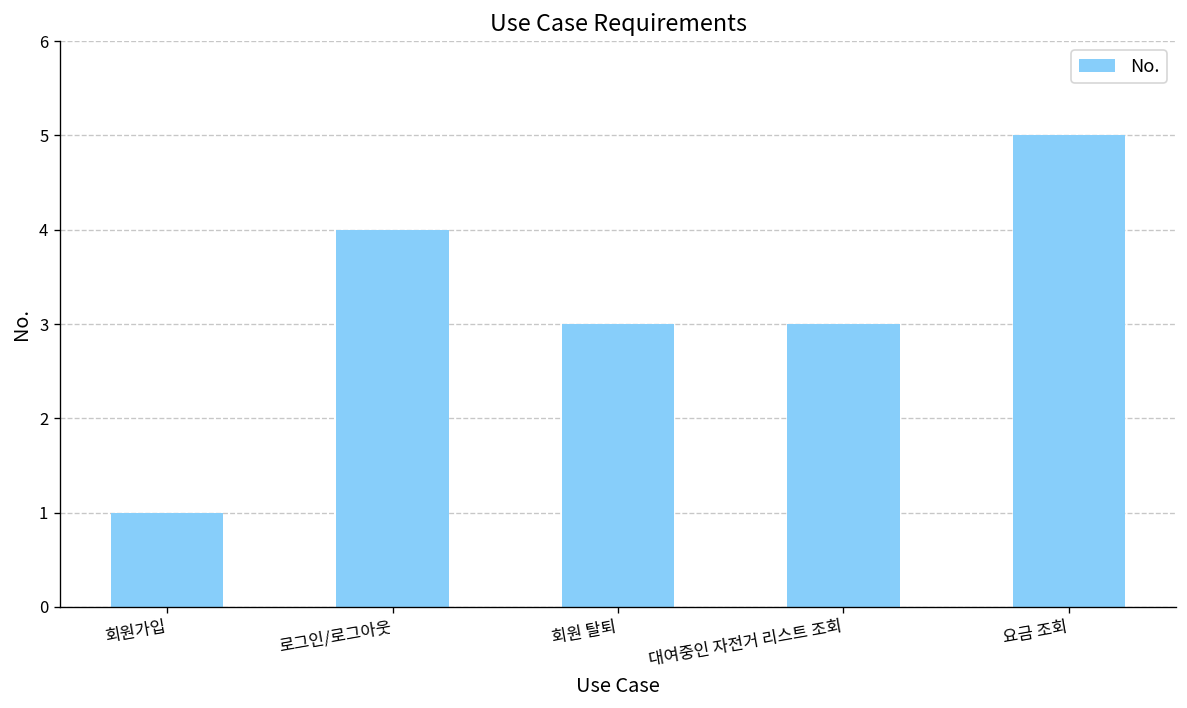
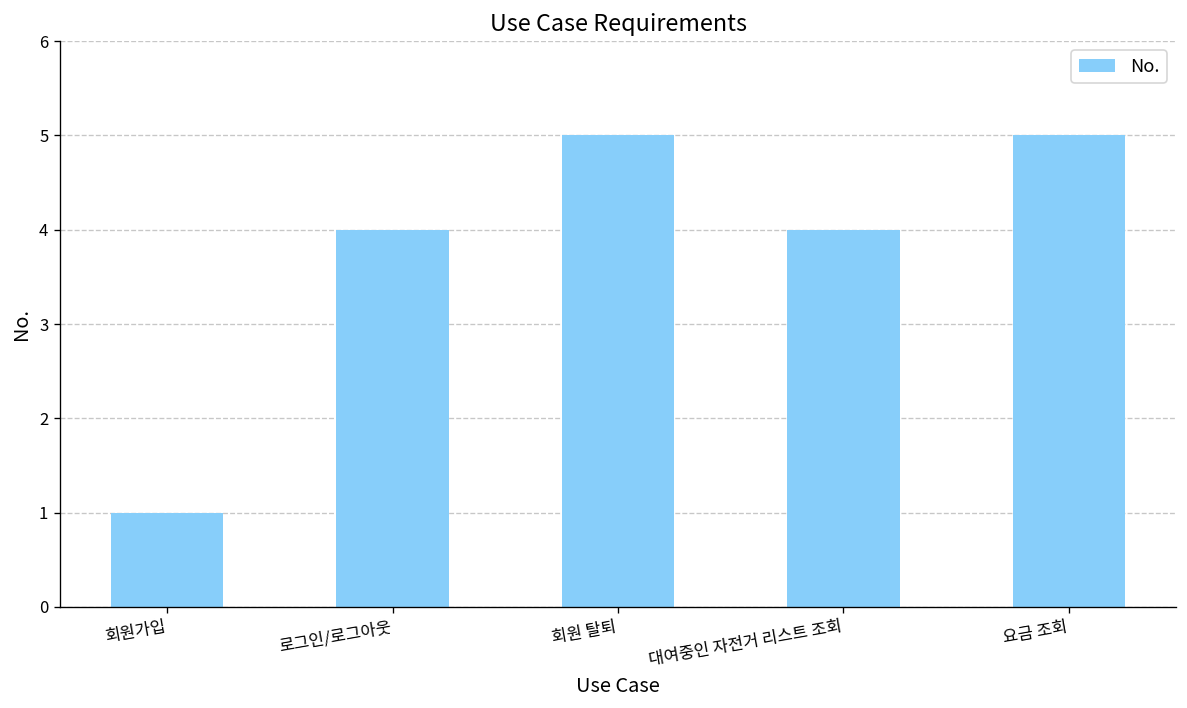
  {
    "회원가입": 1,
    "로그인/로그아웃": 4,
-   "회원 탈퇴": 3,
-   "대여중인 자전거 리스트 조회": 3,
+   "회원 탈퇴": 5,
+   "대여중인 자전거 리스트 조회": 4,
    "요금 조회": 5
  }
